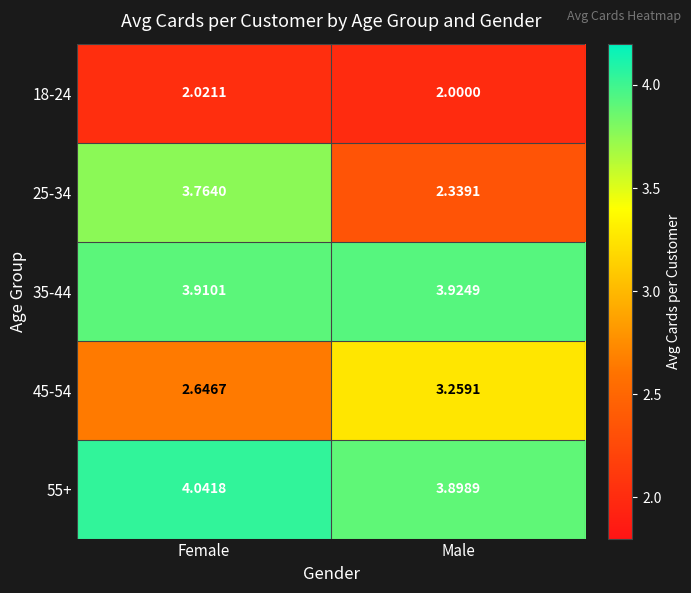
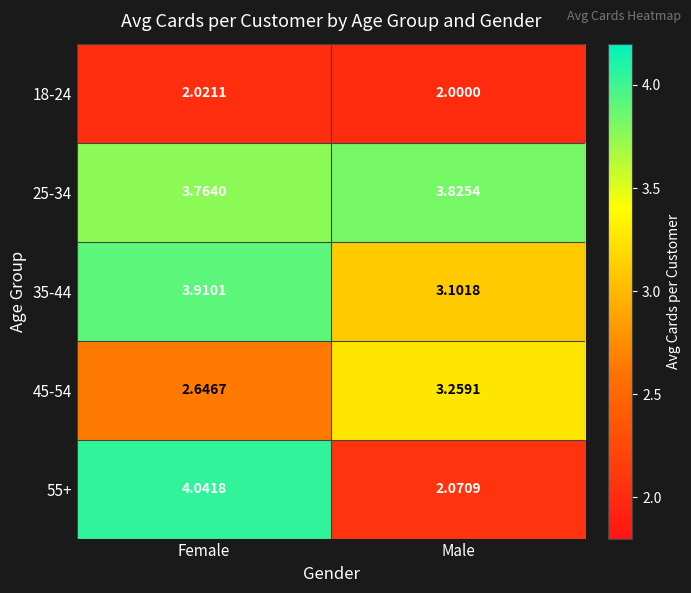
  {
    "18-24": {
      "Female": 2.0211,
      "Male": 2.0000
    },
    "25-34": {
      "Female": 3.7640,
-     "Male": 2.3391
+     "Male": 3.8254
    },
    "35-44": {
      "Female": 3.9101,
-     "Male": 3.9249
+     "Male": 3.1018
    },
    "45-54": {
      "Female": 2.6467,
      "Male": 3.2591
    },
    "55+": {
      "Female": 4.0418,
-     "Male": 3.8989
+     "Male": 2.0709
    }
  }
